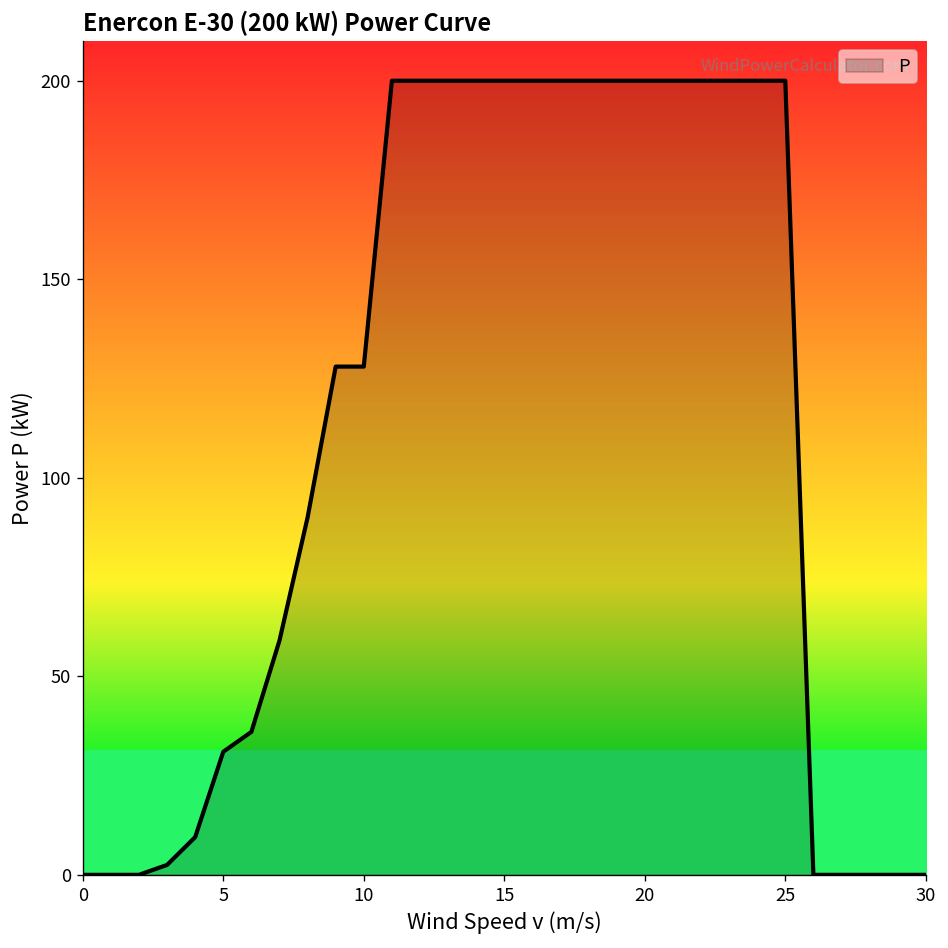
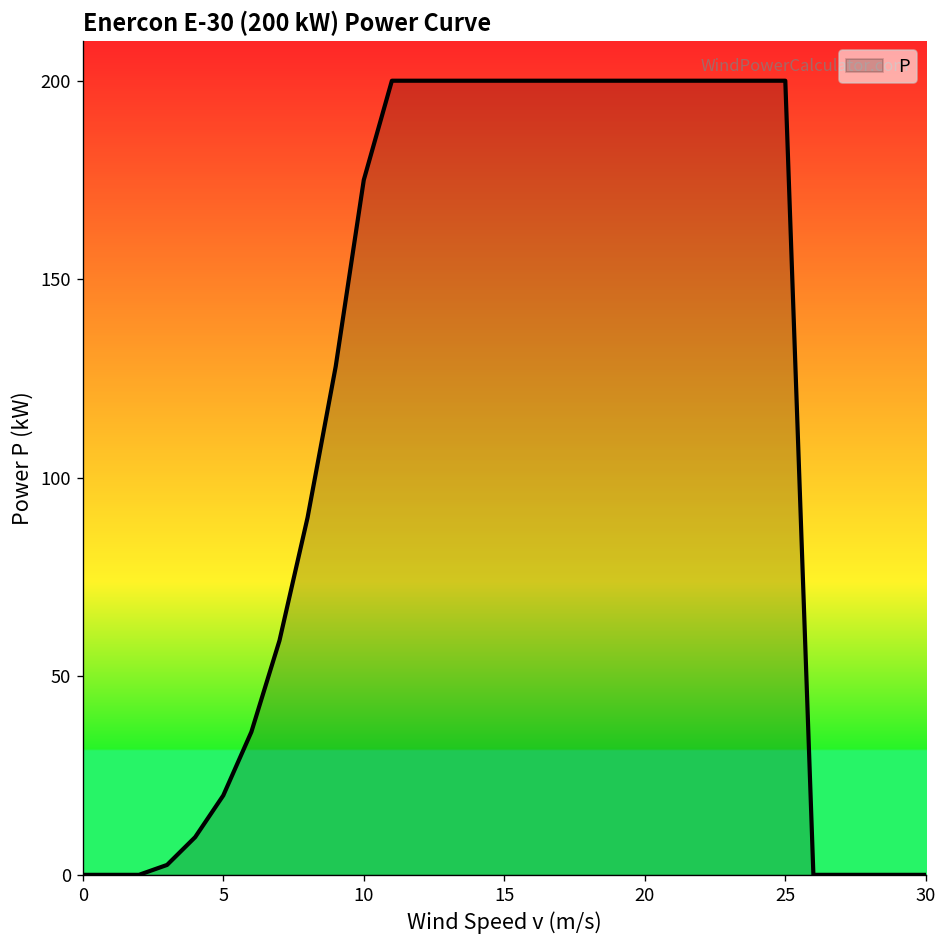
  {
    "0": 0,
-   "5": 31,
-   "10": 128,
+   "5": 20,
+   "10": 175,
    "15": 200,
    "20": 200,
    "25": 200,
    "30": 0
  }
